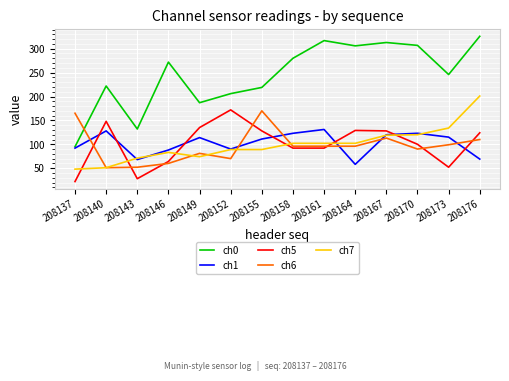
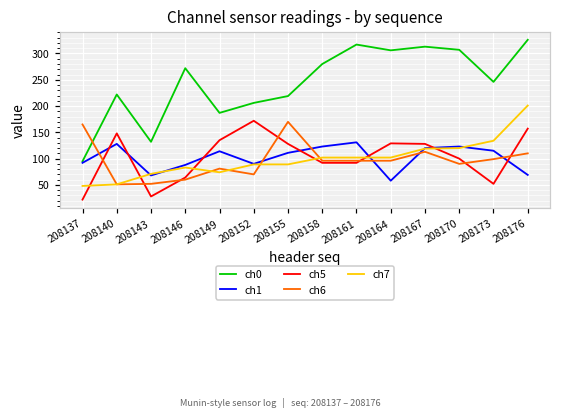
  {
    "ch0": {
      "208140": 220,
      "208143": 130,
      "208146": 270,
      "208149": 190,
      "208152": 210,
      "208155": 220,
      "208158": 280,
      "208161": 320,
      "208164": 310,
      "208167": 310,
      "208170": 310,
      "208173": 250,
      "208176": 330
    },
    "ch1": {
      "208140": 130,
      "208149": 110,
      "208155": 110,
      "208158": 120,
      "208161": 130,
      "208164": 60,
      "208173": 120,
      "208176": 70
    },
    "ch5": {
      "208137": 20,
      "208140": 150,
      "208143": 30,
      "208149": 140,
      "208152": 170,
      "208155": 130,
      "208164": 130,
      "208167": 130,
      "208170": 100,
      "208173": 50,
-     "208176": 120
+     "208176": 160
    },
    "ch6": {
      "208137": 170,
      "208143": 50,
      "208149": 80,
      "208152": 70,
      "208155": 170,
      "208164": 100,
      "208167": 110,
      "208170": 90,
      "208173": 100,
      "208176": 110
    },
    "ch7": {
      "208137": 50,
      "208149": 70,
      "208155": 90,
      "208158": 100,
      "208161": 100,
      "208164": 100,
      "208173": 130,
      "208176": 200
    }
  }
